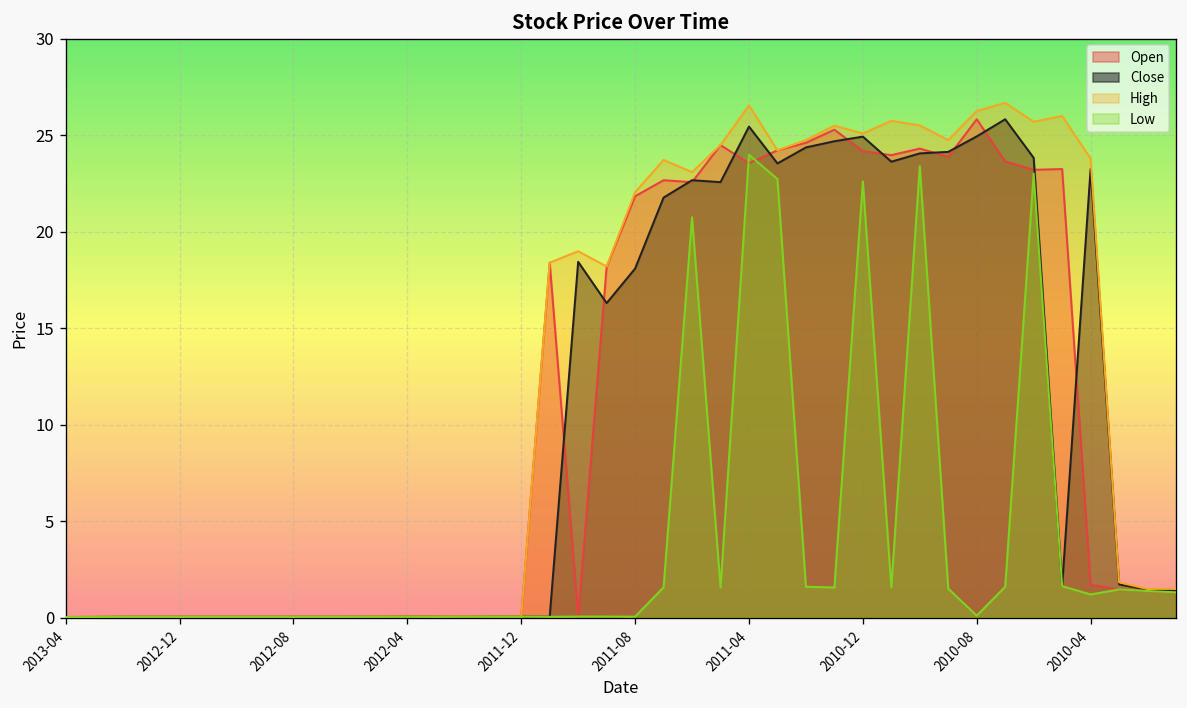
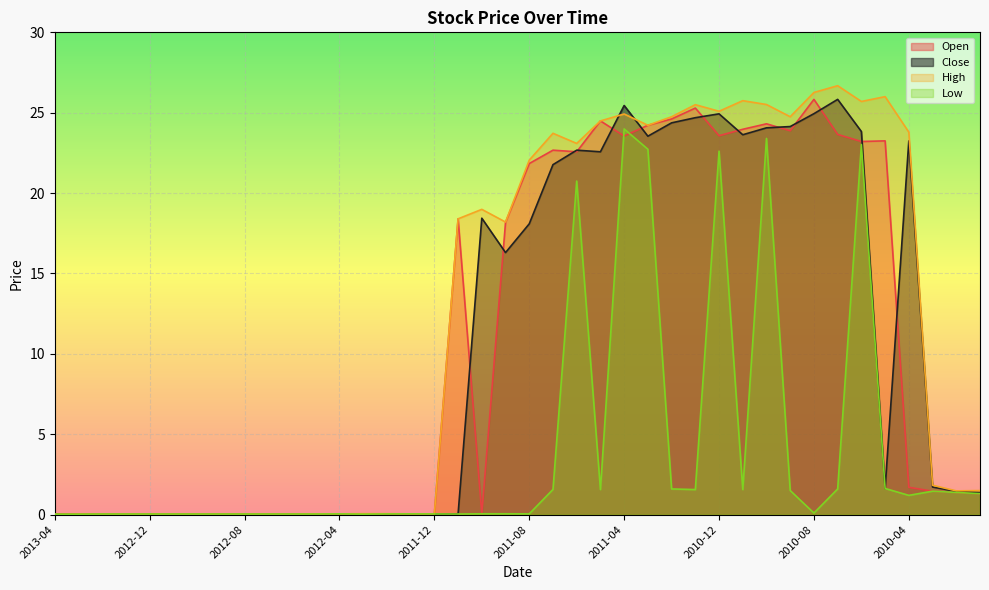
  {
    "Open": {
      "2011-08": 21.8,
      "2011-04": 23.6,
-     "2010-12": 24.2,
+     "2010-12": 23.6,
      "2010-08": 25.8,
      "2010-04": 1.7
    },
    "Close": {
      "2011-08": 18.1,
      "2011-04": 25.5,
      "2010-08": 24.9,
      "2010-04": 23.3
    },
    "High": {
      "2011-08": 22.1,
-     "2011-04": 26.6,
+     "2011-04": 24.9,
      "2010-08": 26.3,
      "2010-04": 23.8
    },
    "Low": {
      "2011-08": 0.1,
      "2011-04": 24.0,
      "2010-12": 22.6,
      "2010-08": 0.1,
      "2010-04": 1.2
    }
  }
